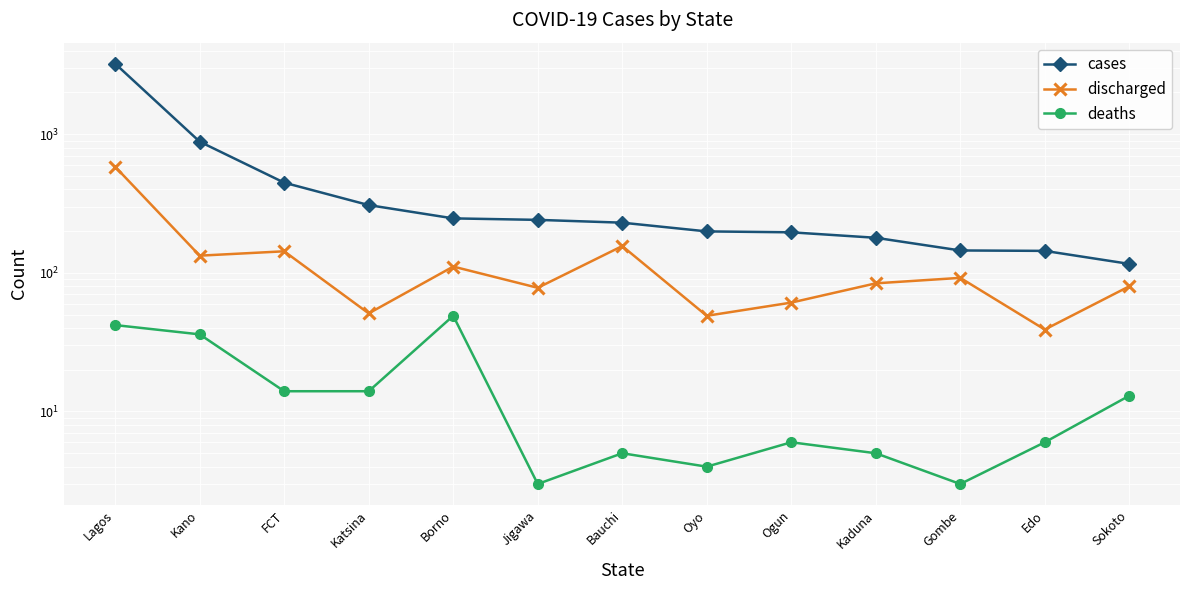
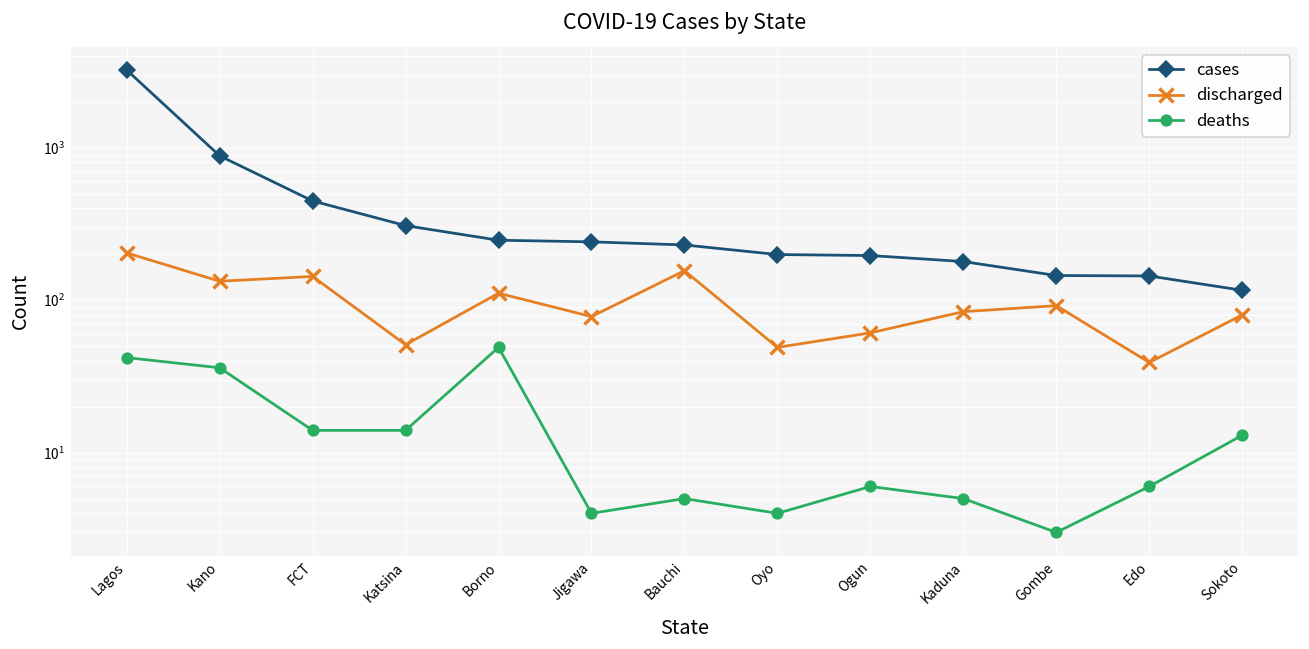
  {
    "cases": {
      "Lagos": 3200,
      "Kano": 900,
      "FCT": 450,
      "Katsina": 310,
      "Borno": 250,
      "Jigawa": 240,
      "Bauchi": 230,
      "Oyo": 200,
      "Ogun": 200,
      "Kaduna": 180,
      "Gombe": 150,
      "Edo": 140,
      "Sokoto": 120
    },
    "discharged": {
-     "Lagos": 580,
+     "Lagos": 200,
      "Kano": 130,
      "FCT": 140,
      "Katsina": 51,
      "Borno": 110,
      "Jigawa": 80,
      "Bauchi": 160,
      "Oyo": 49,
      "Ogun": 60,
      "Kaduna": 80,
      "Gombe": 90,
      "Edo": 39,
      "Sokoto": 80
    },
    "deaths": {
      "Lagos": 42,
      "Kano": 36,
      "FCT": 14,
      "Katsina": 14,
      "Borno": 49,
-     "Jigawa": 3,
+     "Jigawa": 4,
      "Bauchi": 5,
      "Oyo": 4,
      "Ogun": 6,
      "Kaduna": 5,
      "Gombe": 3,
      "Edo": 6,
      "Sokoto": 13
    }
  }
